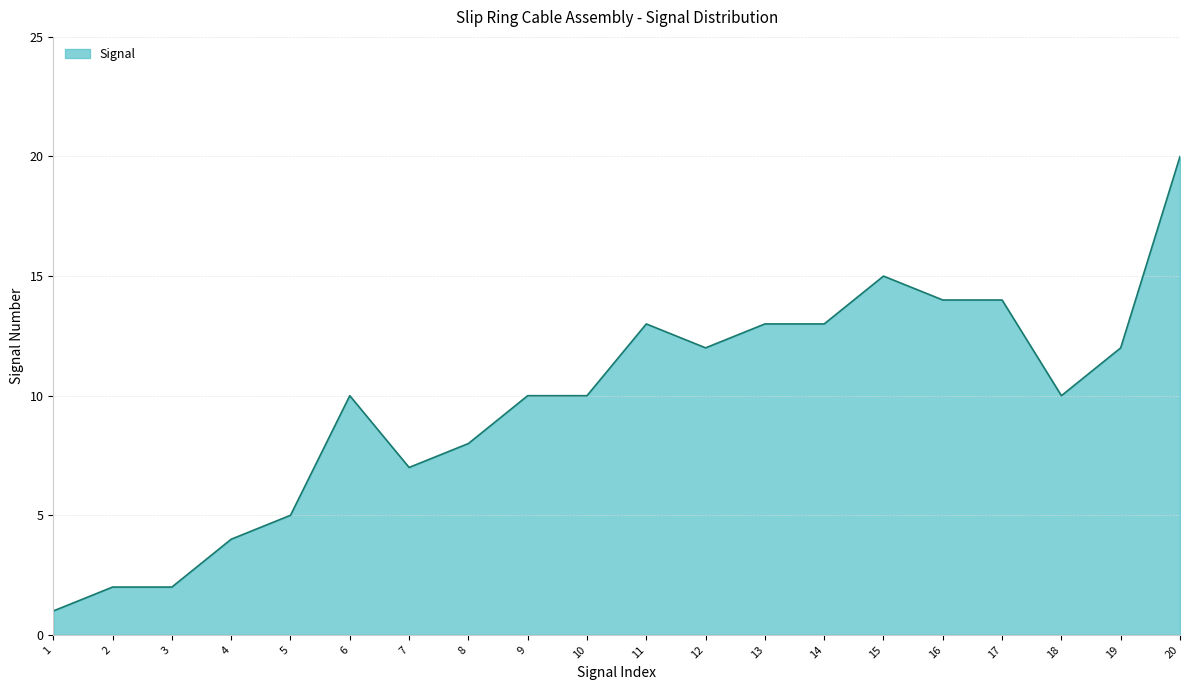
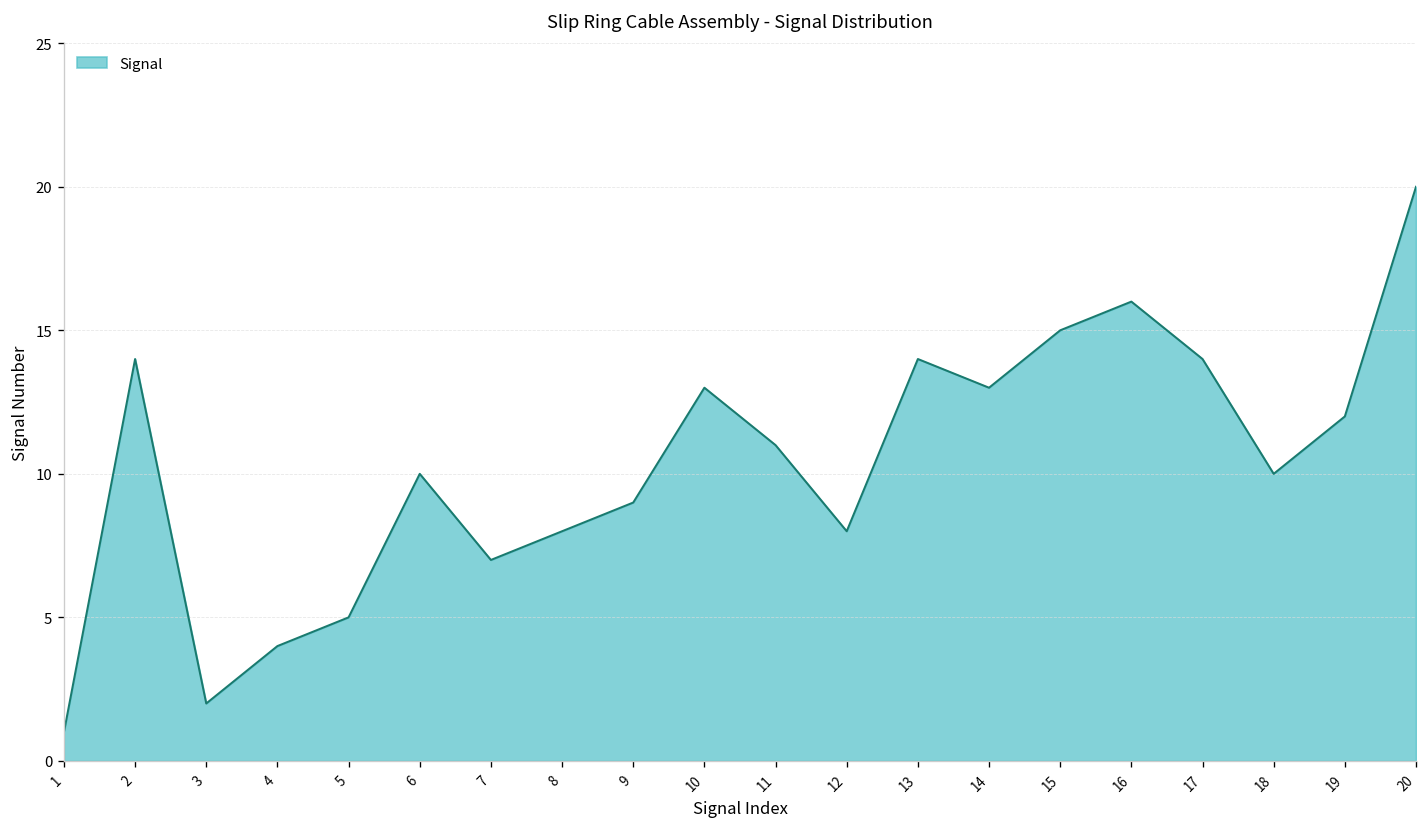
  {
    "1": 1,
-   "2": 2,
+   "2": 14,
    "3": 2,
    "4": 4,
    "5": 5,
    "6": 10,
    "7": 7,
    "8": 8,
-   "9": 10,
-   "10": 10,
-   "11": 13,
-   "12": 12,
-   "13": 13,
+   "9": 9,
+   "10": 13,
+   "11": 11,
+   "12": 8,
+   "13": 14,
    "14": 13,
    "15": 15,
-   "16": 14,
+   "16": 16,
    "17": 14,
    "18": 10,
    "19": 12,
    "20": 20
  }
